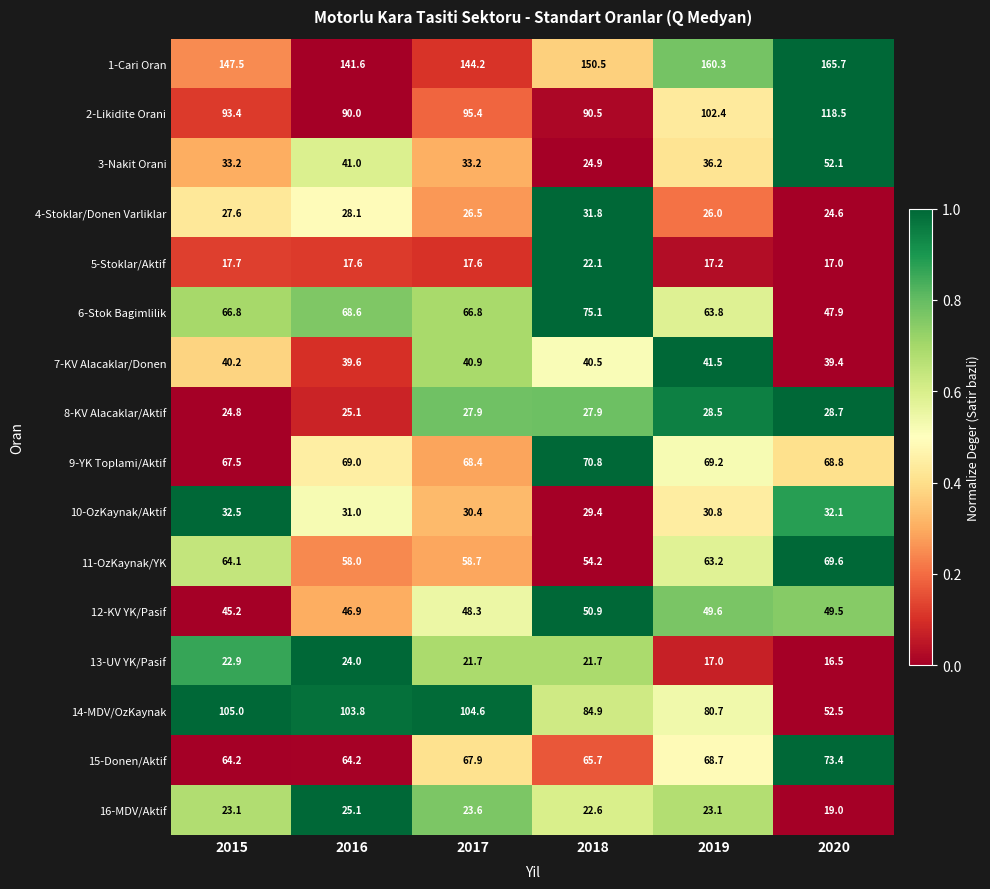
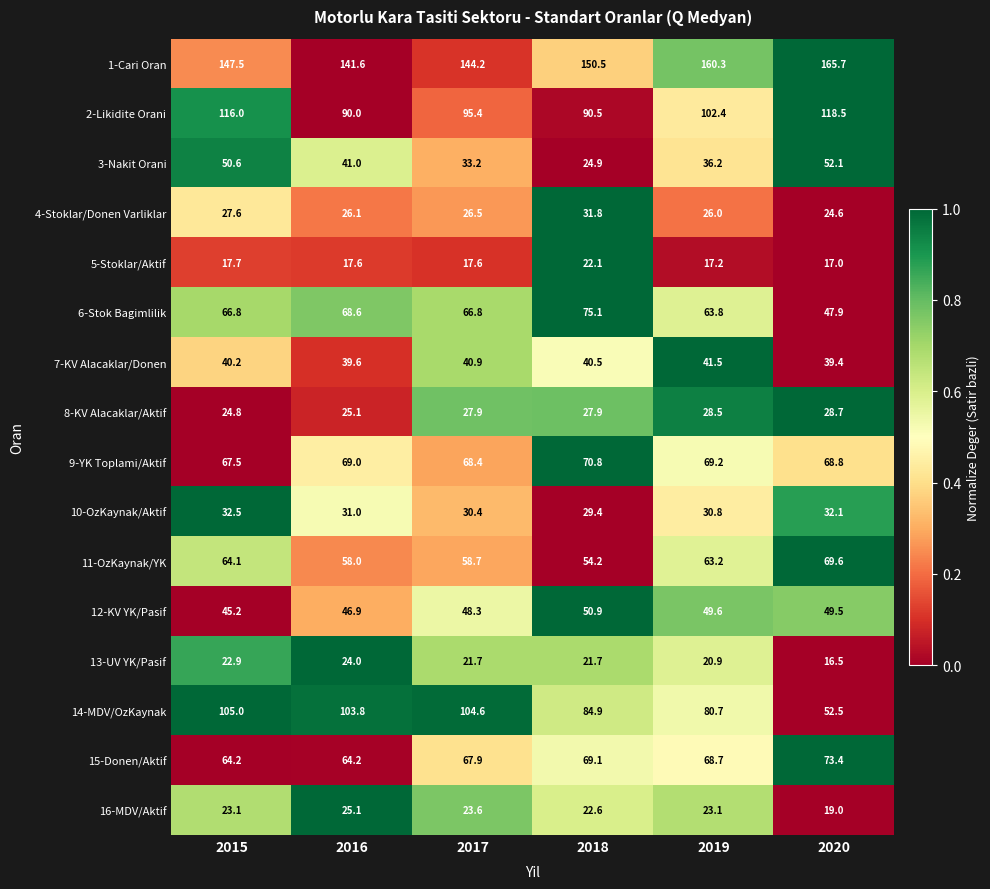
  {
    "1-Cari Oran": {
      "2015": 147.5,
      "2016": 141.6,
      "2017": 144.2,
      "2018": 150.5,
      "2019": 160.3,
      "2020": 165.7
    },
    "2-Likidite Orani": {
-     "2015": 93.4,
+     "2015": 116.0,
      "2016": 90.0,
      "2017": 95.4,
      "2018": 90.5,
      "2019": 102.4,
      "2020": 118.5
    },
    "3-Nakit Orani": {
-     "2015": 33.2,
+     "2015": 50.6,
      "2016": 41.0,
      "2017": 33.2,
      "2018": 24.9,
      "2019": 36.2,
      "2020": 52.1
    },
    "4-Stoklar/Donen Varliklar": {
      "2015": 27.6,
-     "2016": 28.1,
+     "2016": 26.1,
      "2017": 26.5,
      "2018": 31.8,
      "2019": 26.0,
      "2020": 24.6
    },
    "5-Stoklar/Aktif": {
      "2015": 17.7,
      "2016": 17.6,
      "2017": 17.6,
      "2018": 22.1,
      "2019": 17.2,
      "2020": 17.0
    },
    "6-Stok Bagimlilik": {
      "2015": 66.8,
      "2016": 68.6,
      "2017": 66.8,
      "2018": 75.1,
      "2019": 63.8,
      "2020": 47.9
    },
    "7-KV Alacaklar/Donen": {
      "2015": 40.2,
      "2016": 39.6,
      "2017": 40.9,
      "2018": 40.5,
      "2019": 41.5,
      "2020": 39.4
    },
    "8-KV Alacaklar/Aktif": {
      "2015": 24.8,
      "2016": 25.1,
      "2017": 27.9,
      "2018": 27.9,
      "2019": 28.5,
      "2020": 28.7
    },
    "9-YK Toplami/Aktif": {
      "2015": 67.5,
      "2016": 69.0,
      "2017": 68.4,
      "2018": 70.8,
      "2019": 69.2,
      "2020": 68.8
    },
    "10-OzKaynak/Aktif": {
      "2015": 32.5,
      "2016": 31.0,
      "2017": 30.4,
      "2018": 29.4,
      "2019": 30.8,
      "2020": 32.1
    },
    "11-OzKaynak/YK": {
      "2015": 64.1,
      "2016": 58.0,
      "2017": 58.7,
      "2018": 54.2,
      "2019": 63.2,
      "2020": 69.6
    },
    "12-KV YK/Pasif": {
      "2015": 45.2,
      "2016": 46.9,
      "2017": 48.3,
      "2018": 50.9,
      "2019": 49.6,
      "2020": 49.5
    },
    "13-UV YK/Pasif": {
      "2015": 22.9,
      "2016": 24.0,
      "2017": 21.7,
      "2018": 21.7,
-     "2019": 17.0,
+     "2019": 20.9,
      "2020": 16.5
    },
    "14-MDV/OzKaynak": {
      "2015": 105.0,
      "2016": 103.8,
      "2017": 104.6,
      "2018": 84.9,
      "2019": 80.7,
      "2020": 52.5
    },
    "15-Donen/Aktif": {
      "2015": 64.2,
      "2016": 64.2,
      "2017": 67.9,
-     "2018": 65.7,
+     "2018": 69.1,
      "2019": 68.7,
      "2020": 73.4
    },
    "16-MDV/Aktif": {
      "2015": 23.1,
      "2016": 25.1,
      "2017": 23.6,
      "2018": 22.6,
      "2019": 23.1,
      "2020": 19.0
    }
  }
